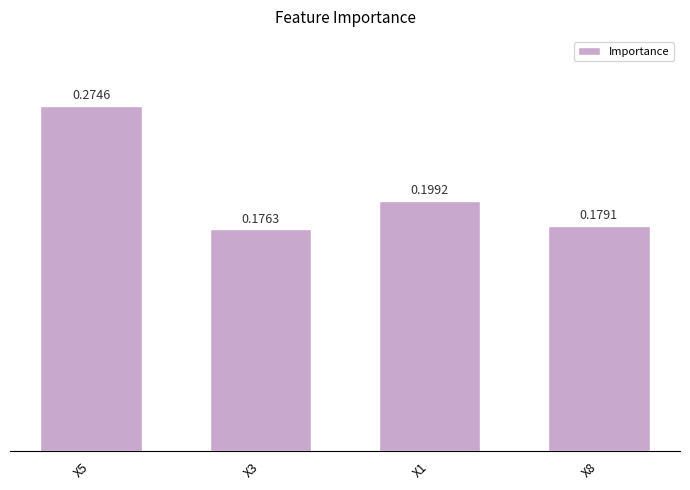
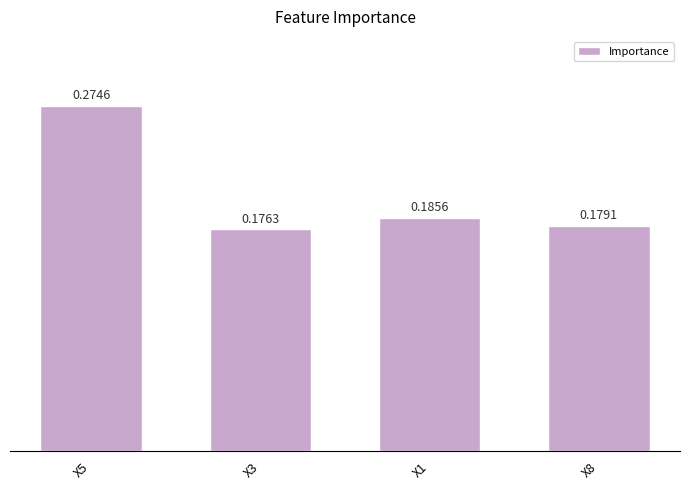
  {
    "X5": 0.2746,
    "X3": 0.1763,
-   "X1": 0.1992,
+   "X1": 0.1856,
    "X8": 0.1791
  }
